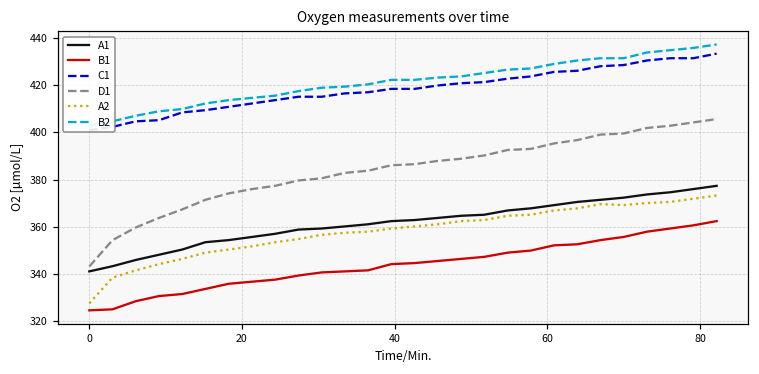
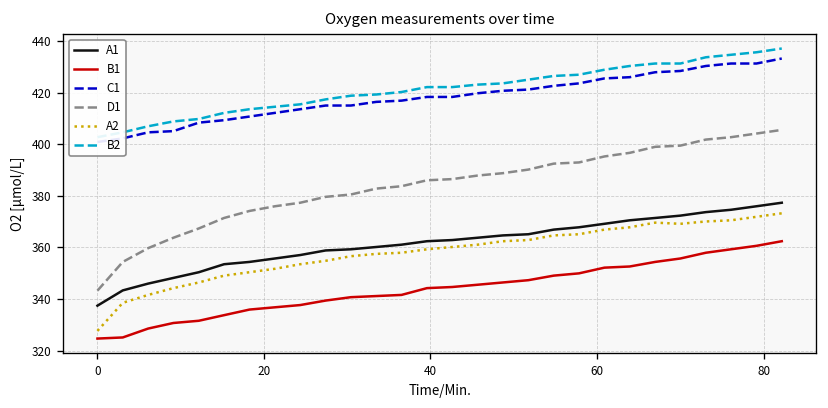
  {
    "A1": {
-     "0": 341
+     "0": 337
    },
    "B1": {
      "0": 325
    },
    "D1": {
      "0": 343
    },
    "A2": {
      "0": 328
    }
  }
